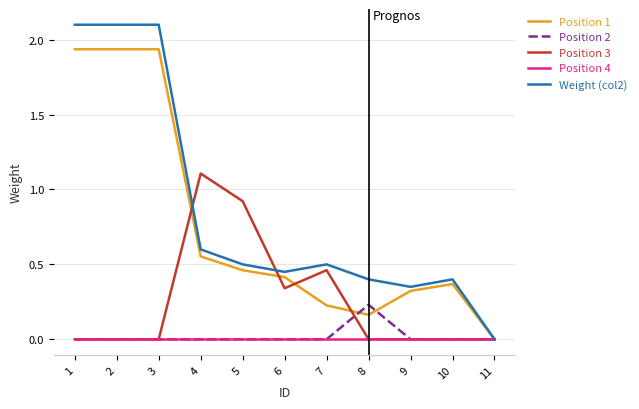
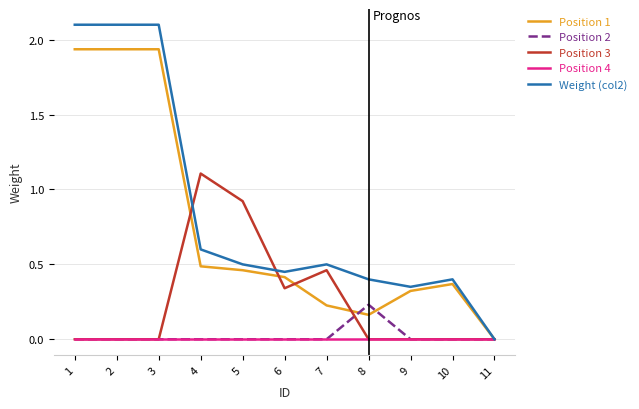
  {
    "Position 1": {
      "1": 1.94,
      "2": 1.94,
      "3": 1.94,
-     "4": 0.55,
+     "4": 0.49,
      "5": 0.46,
      "6": 0.41,
      "7": 0.23,
      "8": 0.16,
      "9": 0.32,
      "10": 0.37
    },
    "Position 2": {
      "8": 0.23
    },
    "Position 3": {
      "4": 1.11,
      "5": 0.92,
      "6": 0.34,
      "7": 0.46
    },
    "Weight (col2)": {
      "1": 2.10,
      "2": 2.10,
      "3": 2.10,
      "4": 0.60,
      "5": 0.50,
      "6": 0.45,
      "7": 0.50,
      "8": 0.40,
      "9": 0.35,
      "10": 0.40
    }
  }
